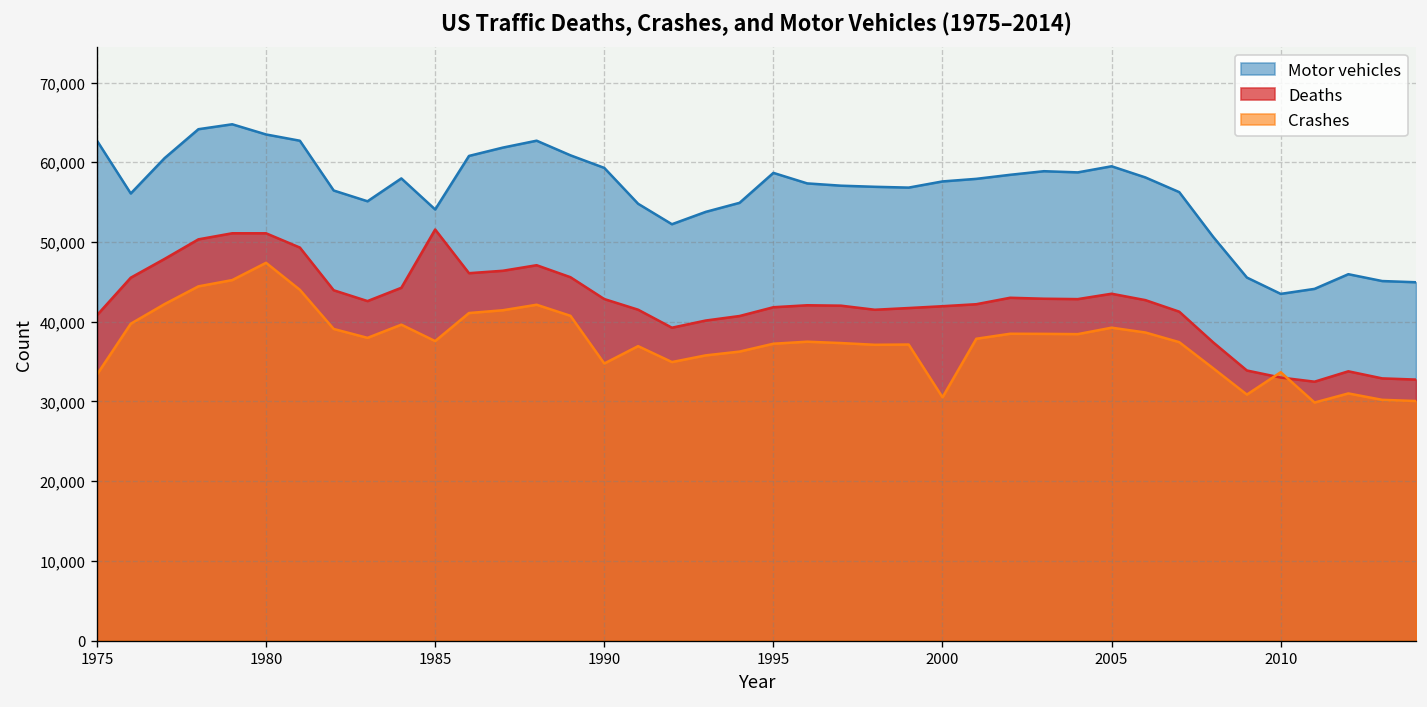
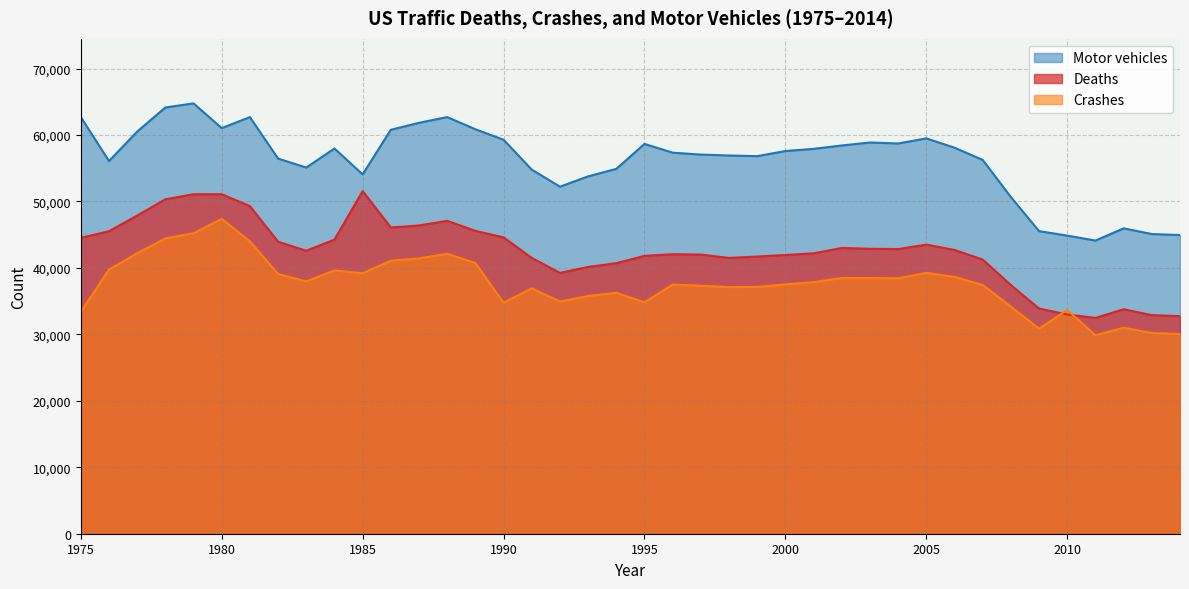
  {
    "Motor vehicles": {
      "1975": "63,000",
-     "1980": "63,000",
+     "1980": "61,000",
      "1985": "54,000",
      "1990": "59,000",
      "1995": "59,000",
      "2000": "58,000",
      "2005": "59,000",
-     "2010": "43,000"
+     "2010": "45,000"
    },
    "Deaths": {
-     "1975": "41,000",
+     "1975": "45,000",
      "1980": "51,000",
      "1985": "52,000",
-     "1990": "43,000",
+     "1990": "45,000",
      "1995": "42,000",
      "2000": "42,000",
      "2005": "44,000",
      "2010": "33,000"
    },
    "Crashes": {
      "1975": "33,000",
      "1980": "47,000",
-     "1985": "38,000",
+     "1985": "39,000",
      "1990": "35,000",
-     "1995": "37,000",
-     "2000": "31,000",
+     "1995": "35,000",
+     "2000": "38,000",
      "2005": "39,000",
      "2010": "34,000"
    }
  }
